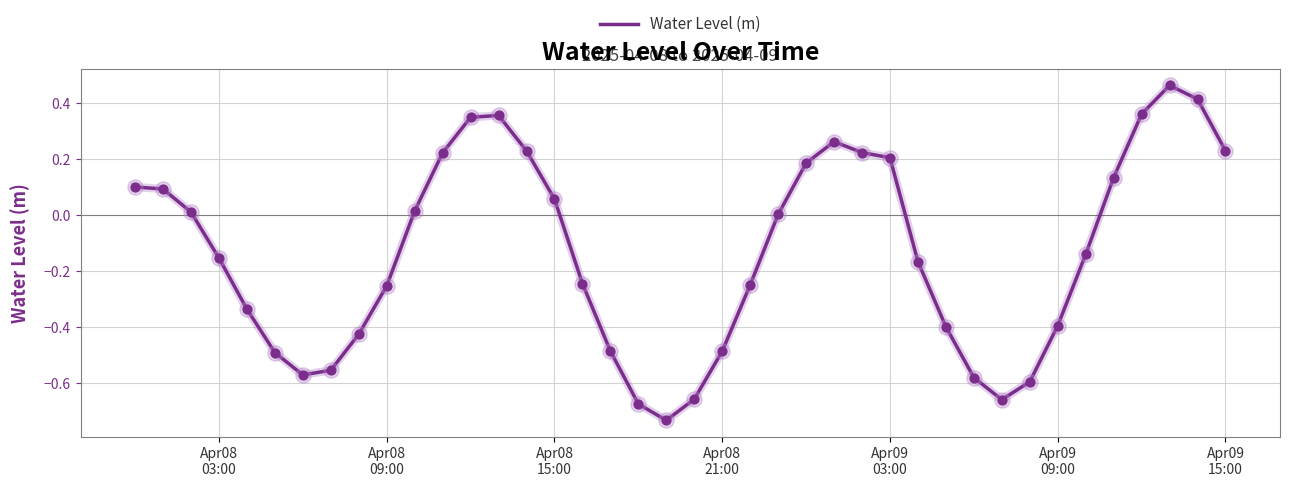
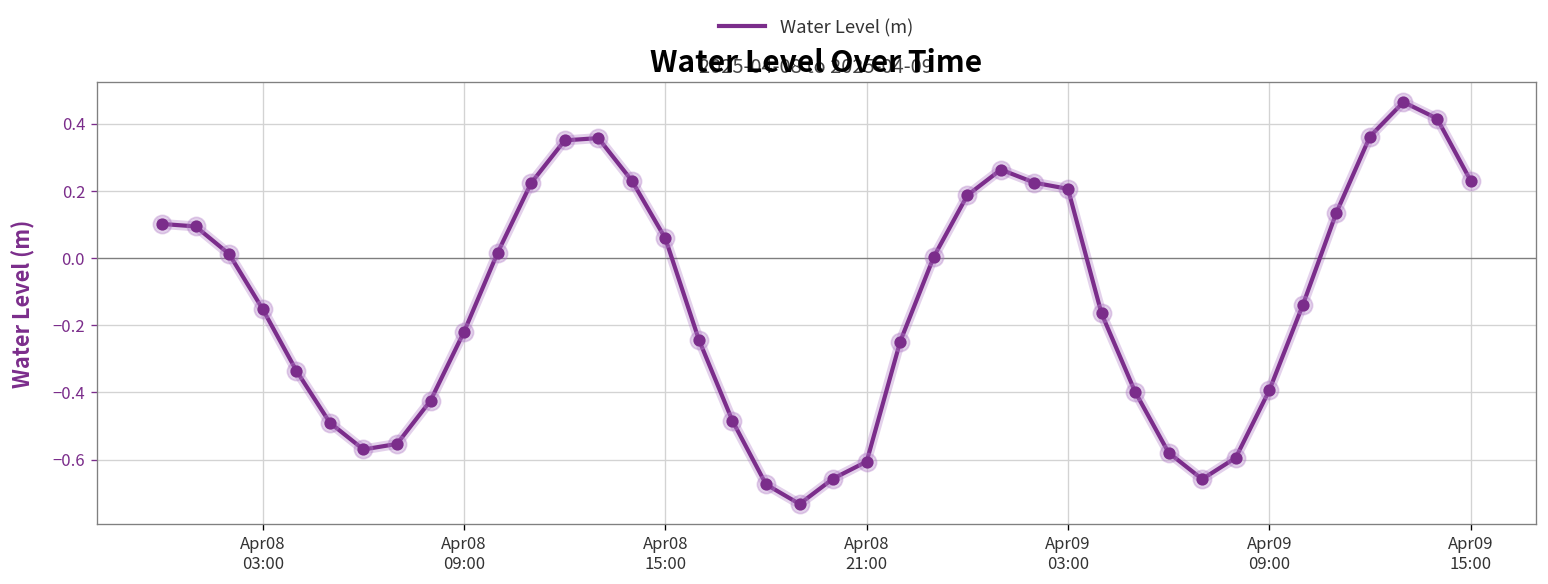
  {
    "Apr08 03:00": -0.15,
-   "Apr08 09:00": -0.25,
+   "Apr08 09:00": -0.22,
    "Apr08 15:00": 0.06,
-   "Apr08 21:00": -0.49,
+   "Apr08 21:00": -0.61,
    "Apr09 03:00": 0.21,
    "Apr09 09:00": -0.39,
    "Apr09 15:00": 0.23
  }
